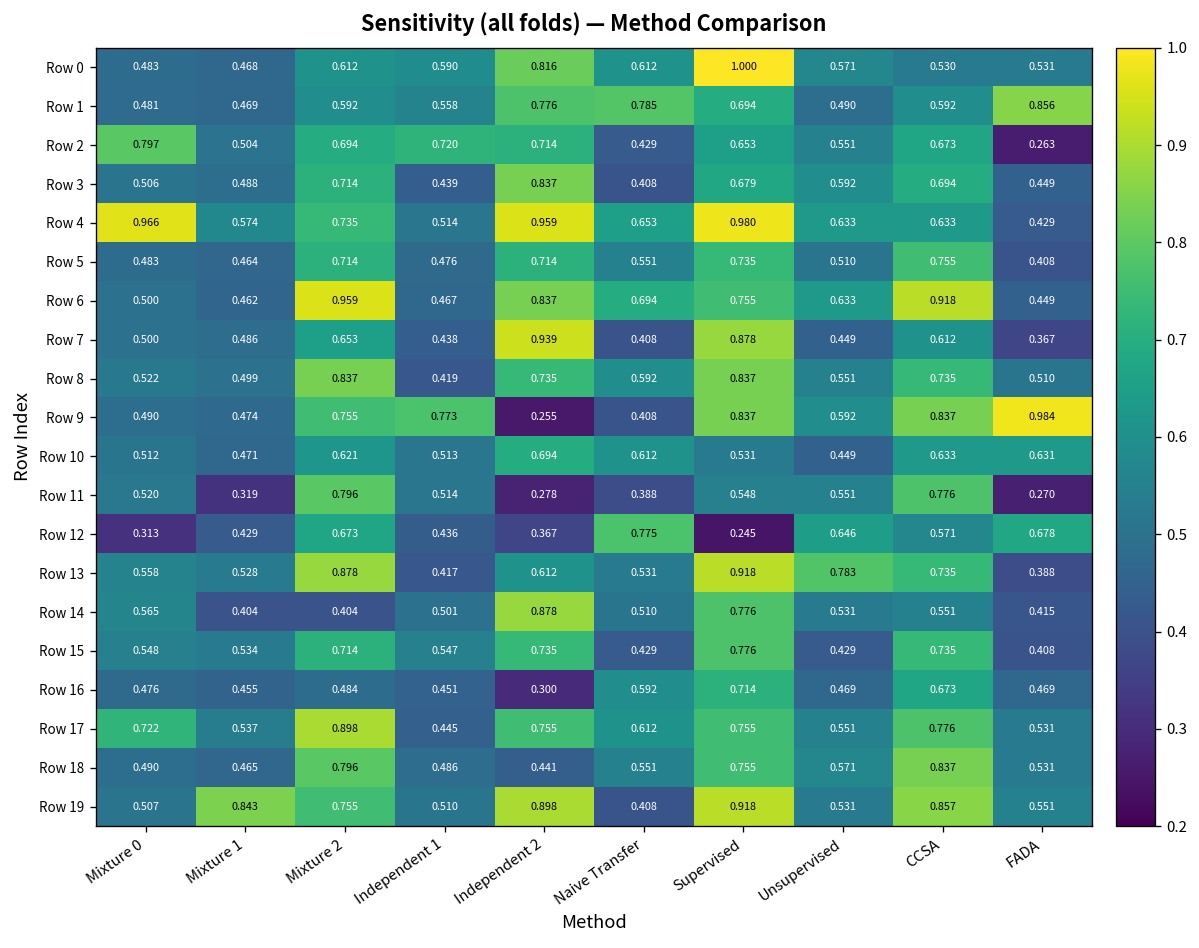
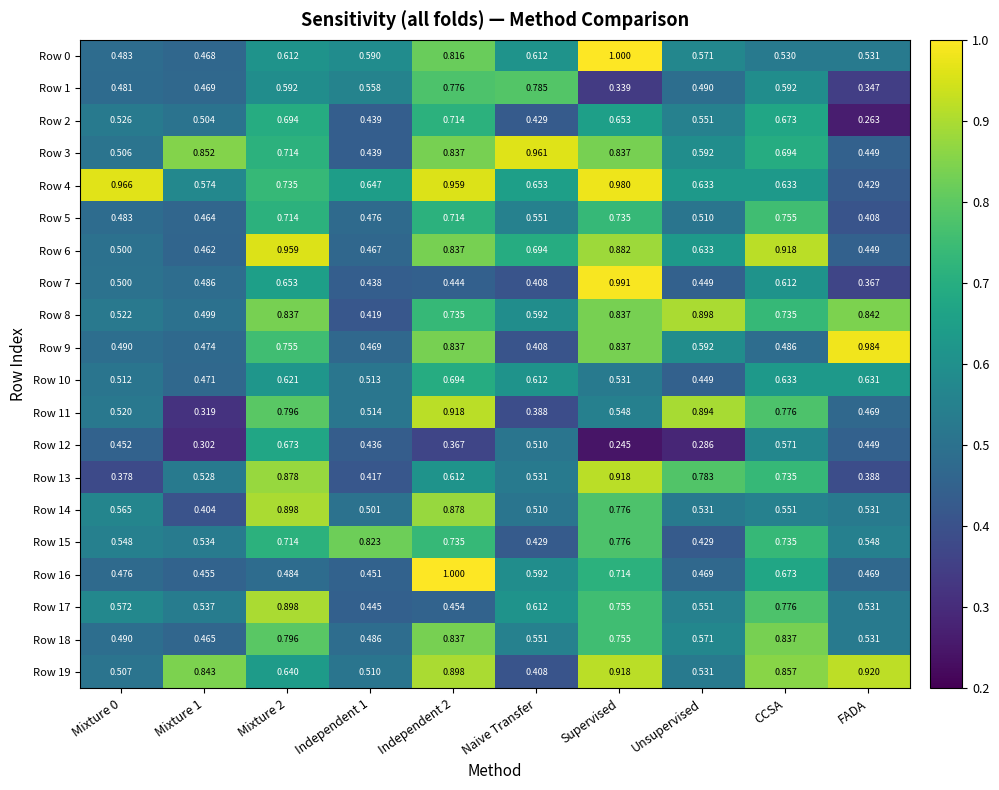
  {
    "Row 0": {
      "Mixture 0": 0.483,
      "Mixture 1": 0.468,
      "Mixture 2": 0.612,
      "Independent 1": 0.590,
      "Independent 2": 0.816,
      "Naive Transfer": 0.612,
      "Supervised": 1.000,
      "Unsupervised": 0.571,
      "CCSA": 0.530,
      "FADA": 0.531
    },
    "Row 1": {
      "Mixture 0": 0.481,
      "Mixture 1": 0.469,
      "Mixture 2": 0.592,
      "Independent 1": 0.558,
      "Independent 2": 0.776,
      "Naive Transfer": 0.785,
-     "Supervised": 0.694,
+     "Supervised": 0.339,
      "Unsupervised": 0.490,
      "CCSA": 0.592,
-     "FADA": 0.856
+     "FADA": 0.347
    },
    "Row 2": {
-     "Mixture 0": 0.797,
+     "Mixture 0": 0.526,
      "Mixture 1": 0.504,
      "Mixture 2": 0.694,
-     "Independent 1": 0.720,
+     "Independent 1": 0.439,
      "Independent 2": 0.714,
      "Naive Transfer": 0.429,
      "Supervised": 0.653,
      "Unsupervised": 0.551,
      "CCSA": 0.673,
      "FADA": 0.263
    },
    "Row 3": {
      "Mixture 0": 0.506,
-     "Mixture 1": 0.488,
+     "Mixture 1": 0.852,
      "Mixture 2": 0.714,
      "Independent 1": 0.439,
      "Independent 2": 0.837,
-     "Naive Transfer": 0.408,
-     "Supervised": 0.679,
+     "Naive Transfer": 0.961,
+     "Supervised": 0.837,
      "Unsupervised": 0.592,
      "CCSA": 0.694,
      "FADA": 0.449
    },
    "Row 4": {
      "Mixture 0": 0.966,
      "Mixture 1": 0.574,
      "Mixture 2": 0.735,
-     "Independent 1": 0.514,
+     "Independent 1": 0.647,
      "Independent 2": 0.959,
      "Naive Transfer": 0.653,
      "Supervised": 0.980,
      "Unsupervised": 0.633,
      "CCSA": 0.633,
      "FADA": 0.429
    },
    "Row 5": {
      "Mixture 0": 0.483,
      "Mixture 1": 0.464,
      "Mixture 2": 0.714,
      "Independent 1": 0.476,
      "Independent 2": 0.714,
      "Naive Transfer": 0.551,
      "Supervised": 0.735,
      "Unsupervised": 0.510,
      "CCSA": 0.755,
      "FADA": 0.408
    },
    "Row 6": {
      "Mixture 0": 0.500,
      "Mixture 1": 0.462,
      "Mixture 2": 0.959,
      "Independent 1": 0.467,
      "Independent 2": 0.837,
      "Naive Transfer": 0.694,
-     "Supervised": 0.755,
+     "Supervised": 0.882,
      "Unsupervised": 0.633,
      "CCSA": 0.918,
      "FADA": 0.449
    },
    "Row 7": {
      "Mixture 0": 0.500,
      "Mixture 1": 0.486,
      "Mixture 2": 0.653,
      "Independent 1": 0.438,
-     "Independent 2": 0.939,
+     "Independent 2": 0.444,
      "Naive Transfer": 0.408,
-     "Supervised": 0.878,
+     "Supervised": 0.991,
      "Unsupervised": 0.449,
      "CCSA": 0.612,
      "FADA": 0.367
    },
    "Row 8": {
      "Mixture 0": 0.522,
      "Mixture 1": 0.499,
      "Mixture 2": 0.837,
      "Independent 1": 0.419,
      "Independent 2": 0.735,
      "Naive Transfer": 0.592,
      "Supervised": 0.837,
-     "Unsupervised": 0.551,
+     "Unsupervised": 0.898,
      "CCSA": 0.735,
-     "FADA": 0.510
+     "FADA": 0.842
    },
    "Row 9": {
      "Mixture 0": 0.490,
      "Mixture 1": 0.474,
      "Mixture 2": 0.755,
-     "Independent 1": 0.773,
-     "Independent 2": 0.255,
+     "Independent 1": 0.469,
+     "Independent 2": 0.837,
      "Naive Transfer": 0.408,
      "Supervised": 0.837,
      "Unsupervised": 0.592,
-     "CCSA": 0.837,
+     "CCSA": 0.486,
      "FADA": 0.984
    },
    "Row 10": {
      "Mixture 0": 0.512,
      "Mixture 1": 0.471,
      "Mixture 2": 0.621,
      "Independent 1": 0.513,
      "Independent 2": 0.694,
      "Naive Transfer": 0.612,
      "Supervised": 0.531,
      "Unsupervised": 0.449,
      "CCSA": 0.633,
      "FADA": 0.631
    },
    "Row 11": {
      "Mixture 0": 0.520,
      "Mixture 1": 0.319,
      "Mixture 2": 0.796,
      "Independent 1": 0.514,
-     "Independent 2": 0.278,
+     "Independent 2": 0.918,
      "Naive Transfer": 0.388,
      "Supervised": 0.548,
-     "Unsupervised": 0.551,
+     "Unsupervised": 0.894,
      "CCSA": 0.776,
-     "FADA": 0.270
+     "FADA": 0.469
    },
    "Row 12": {
-     "Mixture 0": 0.313,
-     "Mixture 1": 0.429,
+     "Mixture 0": 0.452,
+     "Mixture 1": 0.302,
      "Mixture 2": 0.673,
      "Independent 1": 0.436,
      "Independent 2": 0.367,
-     "Naive Transfer": 0.775,
+     "Naive Transfer": 0.510,
      "Supervised": 0.245,
-     "Unsupervised": 0.646,
+     "Unsupervised": 0.286,
      "CCSA": 0.571,
-     "FADA": 0.678
+     "FADA": 0.449
    },
    "Row 13": {
-     "Mixture 0": 0.558,
+     "Mixture 0": 0.378,
      "Mixture 1": 0.528,
      "Mixture 2": 0.878,
      "Independent 1": 0.417,
      "Independent 2": 0.612,
      "Naive Transfer": 0.531,
      "Supervised": 0.918,
      "Unsupervised": 0.783,
      "CCSA": 0.735,
      "FADA": 0.388
    },
    "Row 14": {
      "Mixture 0": 0.565,
      "Mixture 1": 0.404,
-     "Mixture 2": 0.404,
+     "Mixture 2": 0.898,
      "Independent 1": 0.501,
      "Independent 2": 0.878,
      "Naive Transfer": 0.510,
      "Supervised": 0.776,
      "Unsupervised": 0.531,
      "CCSA": 0.551,
-     "FADA": 0.415
+     "FADA": 0.531
    },
    "Row 15": {
      "Mixture 0": 0.548,
      "Mixture 1": 0.534,
      "Mixture 2": 0.714,
-     "Independent 1": 0.547,
+     "Independent 1": 0.823,
      "Independent 2": 0.735,
      "Naive Transfer": 0.429,
      "Supervised": 0.776,
      "Unsupervised": 0.429,
      "CCSA": 0.735,
-     "FADA": 0.408
+     "FADA": 0.548
    },
    "Row 16": {
      "Mixture 0": 0.476,
      "Mixture 1": 0.455,
      "Mixture 2": 0.484,
      "Independent 1": 0.451,
-     "Independent 2": 0.300,
+     "Independent 2": 1.000,
      "Naive Transfer": 0.592,
      "Supervised": 0.714,
      "Unsupervised": 0.469,
      "CCSA": 0.673,
      "FADA": 0.469
    },
    "Row 17": {
-     "Mixture 0": 0.722,
+     "Mixture 0": 0.572,
      "Mixture 1": 0.537,
      "Mixture 2": 0.898,
      "Independent 1": 0.445,
-     "Independent 2": 0.755,
+     "Independent 2": 0.454,
      "Naive Transfer": 0.612,
      "Supervised": 0.755,
      "Unsupervised": 0.551,
      "CCSA": 0.776,
      "FADA": 0.531
    },
    "Row 18": {
      "Mixture 0": 0.490,
      "Mixture 1": 0.465,
      "Mixture 2": 0.796,
      "Independent 1": 0.486,
-     "Independent 2": 0.441,
+     "Independent 2": 0.837,
      "Naive Transfer": 0.551,
      "Supervised": 0.755,
      "Unsupervised": 0.571,
      "CCSA": 0.837,
      "FADA": 0.531
    },
    "Row 19": {
      "Mixture 0": 0.507,
      "Mixture 1": 0.843,
-     "Mixture 2": 0.755,
+     "Mixture 2": 0.640,
      "Independent 1": 0.510,
      "Independent 2": 0.898,
      "Naive Transfer": 0.408,
      "Supervised": 0.918,
      "Unsupervised": 0.531,
      "CCSA": 0.857,
-     "FADA": 0.551
+     "FADA": 0.920
    }
  }
